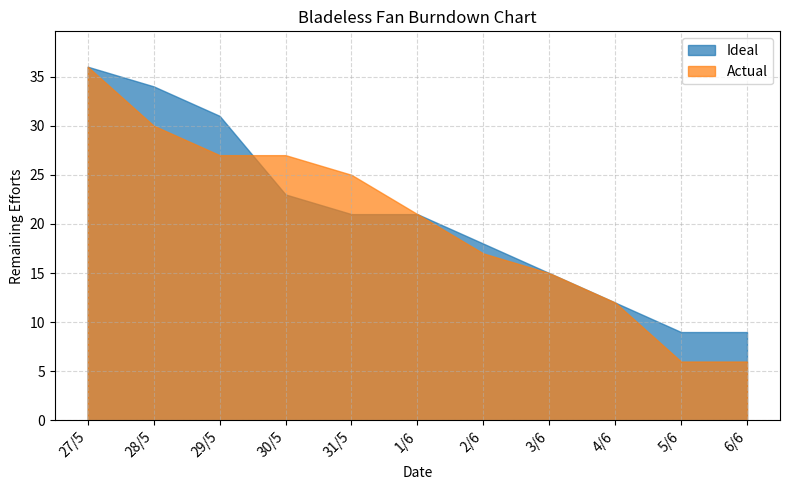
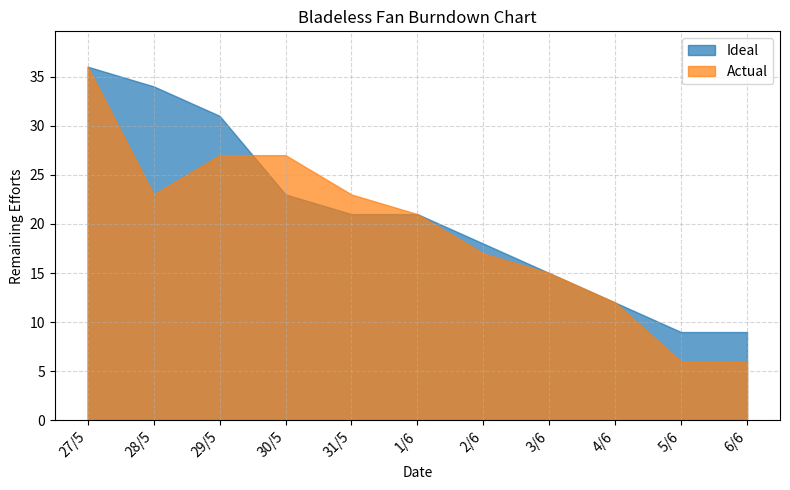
  {
    "Ideal": {
      "28/5": 34,
      "29/5": 31,
      "30/5": 23,
      "31/5": 21,
      "2/6": 18,
      "5/6": 9,
      "6/6": 9
    },
    "Actual": {
-     "28/5": 30,
+     "28/5": 23,
      "29/5": 27,
      "30/5": 27,
-     "31/5": 25,
+     "31/5": 23,
      "2/6": 17,
      "5/6": 6,
      "6/6": 6
    }
  }
